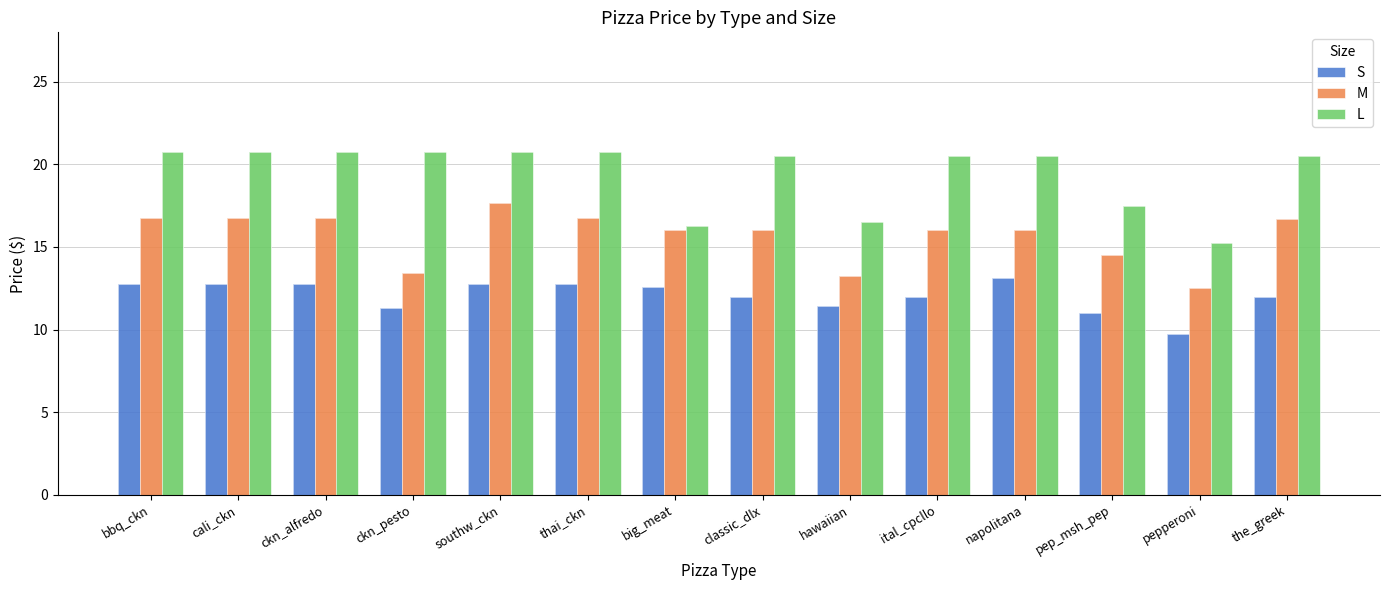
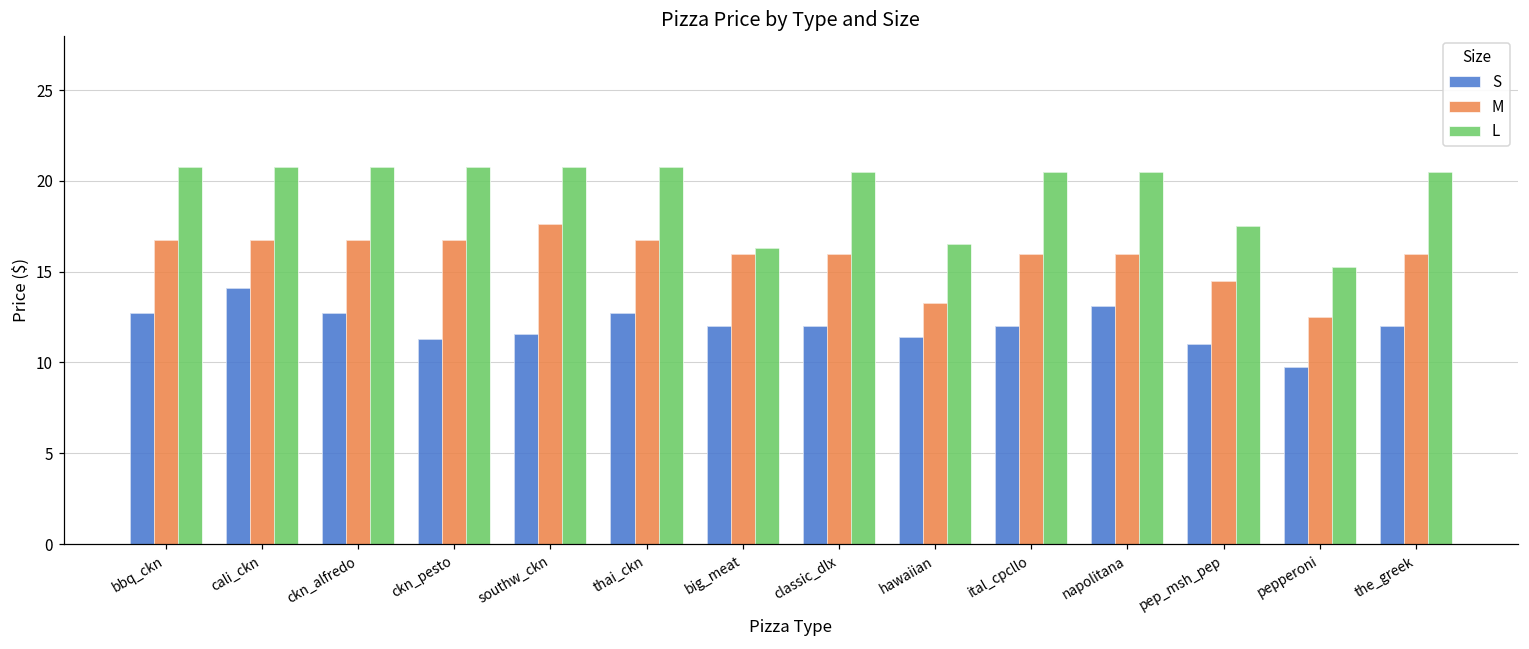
  {
    "S": {
      "bbq_ckn": 12.8,
-     "cali_ckn": 12.8,
+     "cali_ckn": 14.1,
      "ckn_alfredo": 12.8,
      "ckn_pesto": 11.3,
-     "southw_ckn": 12.8,
+     "southw_ckn": 11.6,
      "thai_ckn": 12.8,
-     "big_meat": 12.6,
+     "big_meat": 12.0,
      "classic_dlx": 12.0,
      "hawaiian": 11.4,
      "ital_cpcllo": 12.0,
      "napolitana": 13.1,
      "pep_msh_pep": 11.0,
      "pepperoni": 9.8,
      "the_greek": 12.0
    },
    "M": {
      "bbq_ckn": 16.8,
      "cali_ckn": 16.8,
      "ckn_alfredo": 16.8,
-     "ckn_pesto": 13.5,
+     "ckn_pesto": 16.8,
      "southw_ckn": 17.6,
      "thai_ckn": 16.8,
      "big_meat": 16.0,
      "classic_dlx": 16.0,
      "hawaiian": 13.3,
      "ital_cpcllo": 16.0,
      "napolitana": 16.0,
      "pep_msh_pep": 14.5,
      "pepperoni": 12.5,
-     "the_greek": 16.7
+     "the_greek": 16.0
    },
    "L": {
      "bbq_ckn": 20.8,
      "cali_ckn": 20.8,
      "ckn_alfredo": 20.8,
      "ckn_pesto": 20.8,
      "southw_ckn": 20.8,
      "thai_ckn": 20.8,
      "big_meat": 16.3,
      "classic_dlx": 20.5,
      "hawaiian": 16.5,
      "ital_cpcllo": 20.5,
      "napolitana": 20.5,
      "pep_msh_pep": 17.5,
      "pepperoni": 15.3,
      "the_greek": 20.5
    }
  }
